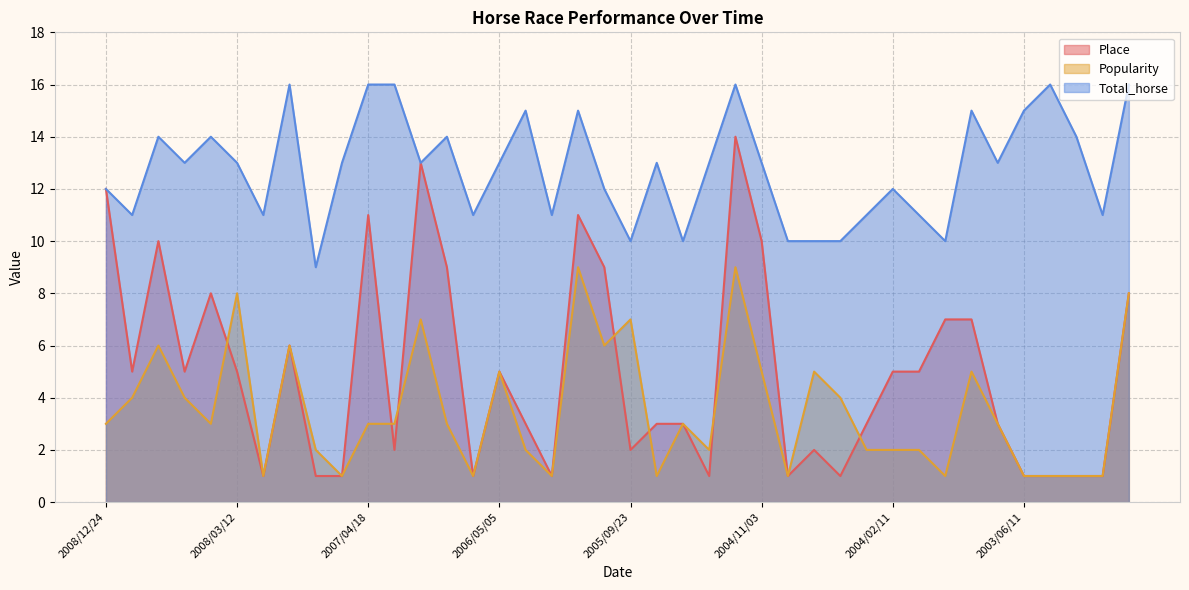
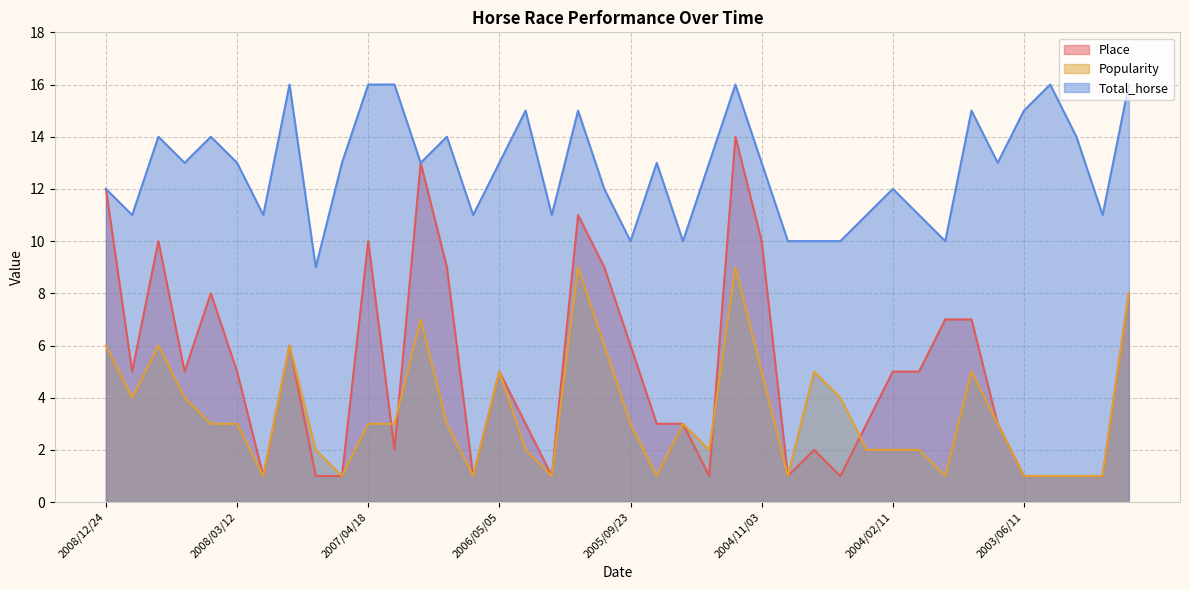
  {
    "Place": {
      "2008/03/12": 5,
-     "2007/04/18": 11,
-     "2005/09/23": 2,
+     "2007/04/18": 10,
+     "2005/09/23": 6,
      "2004/11/03": 10,
      "2004/02/11": 5
    },
    "Popularity": {
-     "2008/12/24": 3,
-     "2008/03/12": 8,
+     "2008/12/24": 6,
+     "2008/03/12": 3,
      "2007/04/18": 3,
-     "2005/09/23": 7,
+     "2005/09/23": 3,
      "2004/11/03": 5,
      "2004/02/11": 2
    },
    "Total_horse": {
      "2008/03/12": 13,
      "2007/04/18": 16,
      "2006/05/05": 13,
      "2005/09/23": 10,
      "2004/11/03": 13,
      "2004/02/11": 12,
      "2003/06/11": 15
    }
  }
